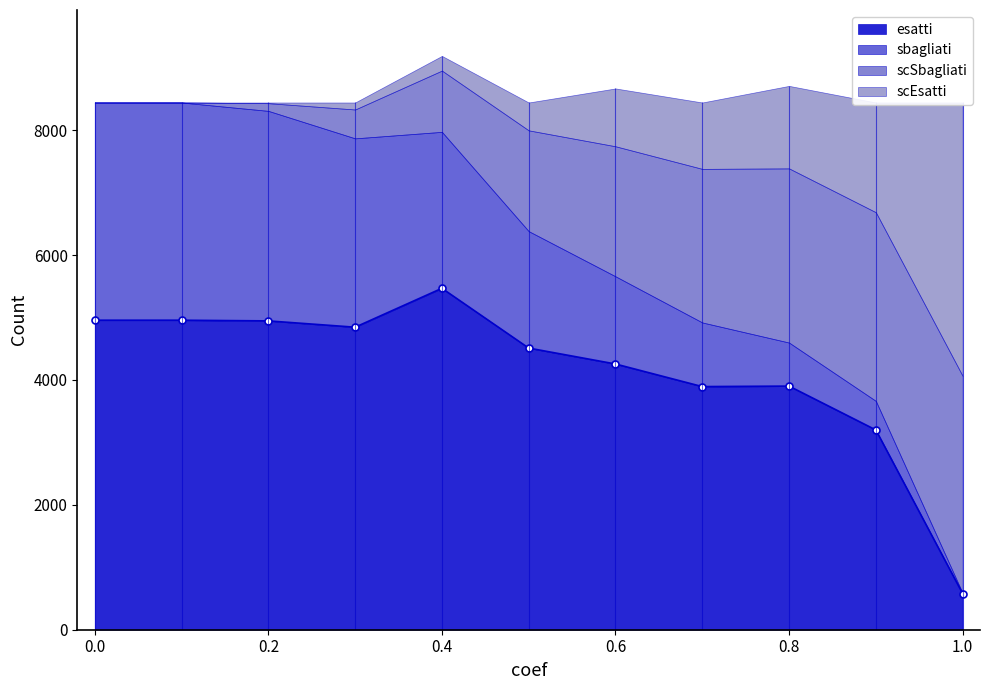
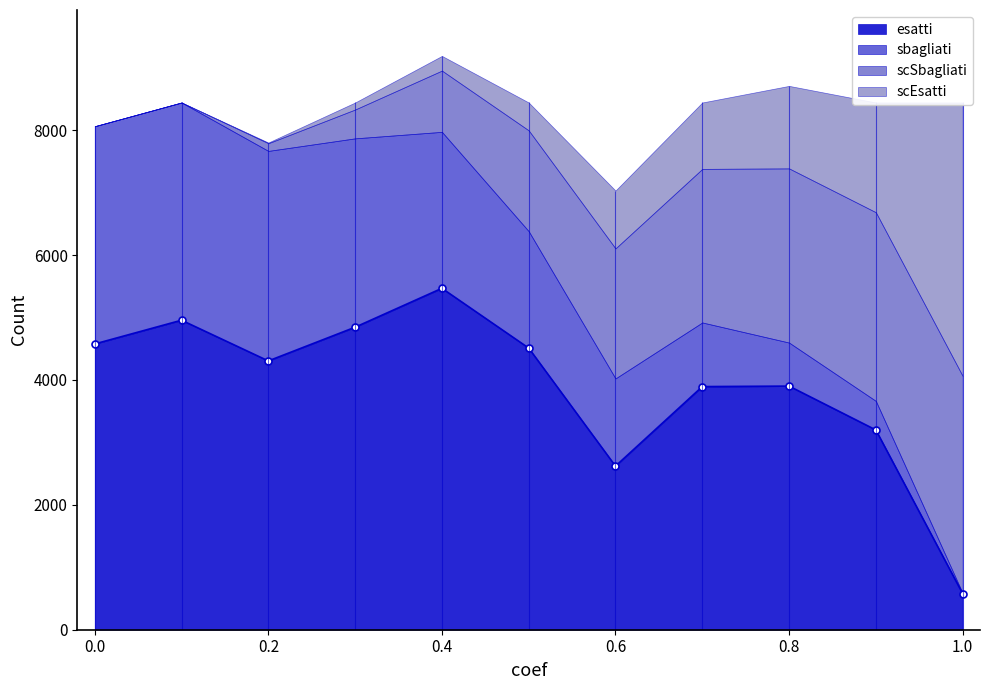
  {
    "esatti": {
-     "0.0": 5000,
-     "0.2": 4900,
+     "0.0": 4600,
+     "0.2": 4300,
      "0.4": 5500,
-     "0.6": 4300,
+     "0.6": 2600,
      "0.8": 3900
    }
  }
